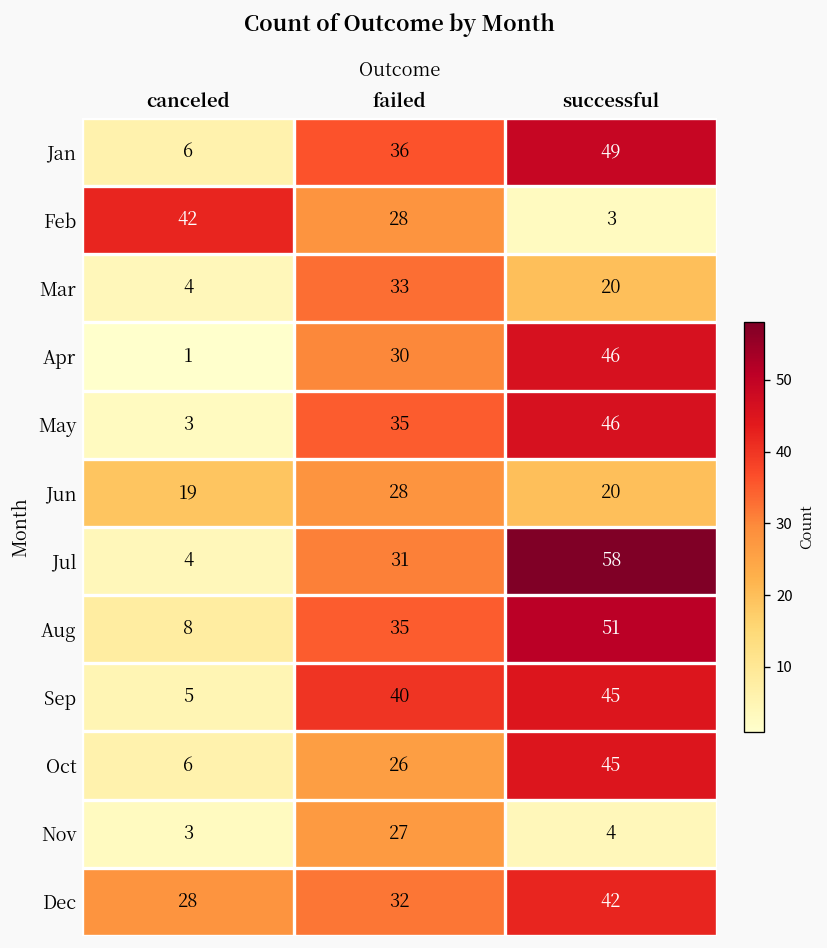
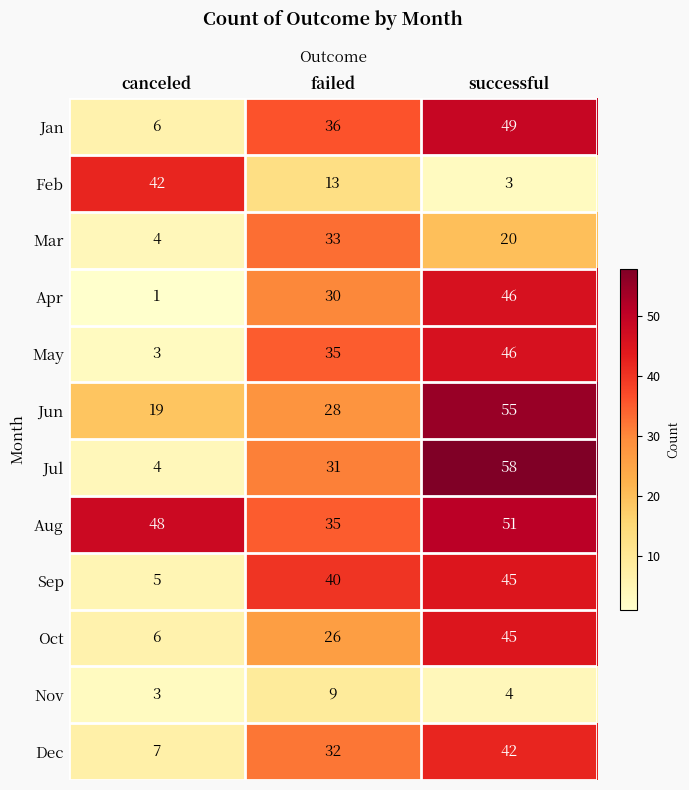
  {
    "Jan": {
      "canceled": 6,
      "failed": 36,
      "successful": 49
    },
    "Feb": {
      "canceled": 42,
-     "failed": 28,
+     "failed": 13,
      "successful": 3
    },
    "Mar": {
      "canceled": 4,
      "failed": 33,
      "successful": 20
    },
    "Apr": {
      "canceled": 1,
      "failed": 30,
      "successful": 46
    },
    "May": {
      "canceled": 3,
      "failed": 35,
      "successful": 46
    },
    "Jun": {
      "canceled": 19,
      "failed": 28,
-     "successful": 20
+     "successful": 55
    },
    "Jul": {
      "canceled": 4,
      "failed": 31,
      "successful": 58
    },
    "Aug": {
-     "canceled": 8,
+     "canceled": 48,
      "failed": 35,
      "successful": 51
    },
    "Sep": {
      "canceled": 5,
      "failed": 40,
      "successful": 45
    },
    "Oct": {
      "canceled": 6,
      "failed": 26,
      "successful": 45
    },
    "Nov": {
      "canceled": 3,
-     "failed": 27,
+     "failed": 9,
      "successful": 4
    },
    "Dec": {
-     "canceled": 28,
+     "canceled": 7,
      "failed": 32,
      "successful": 42
    }
  }
